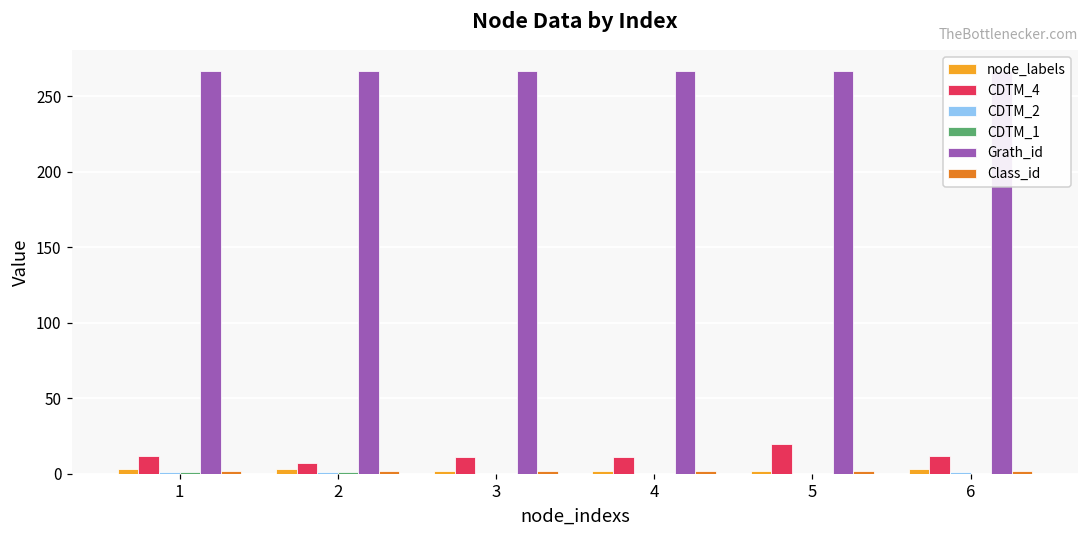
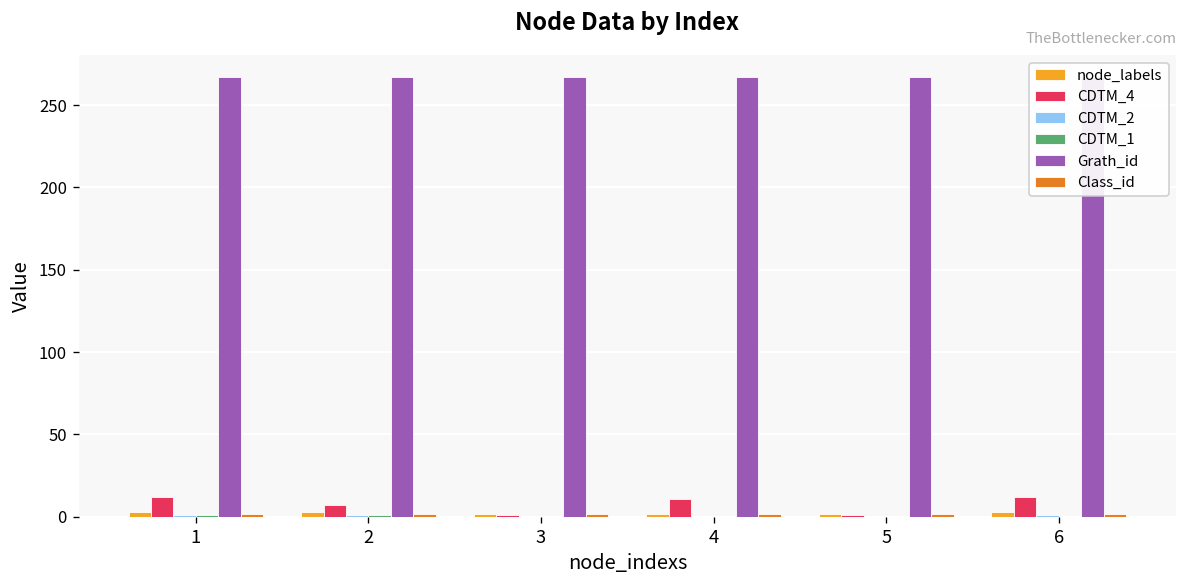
  {
    "CDTM_4": {
      "1": 12,
      "2": 7,
-     "3": 11,
+     "3": 1,
      "4": 11,
-     "5": 20,
+     "5": 1,
      "6": 12
    },
    "CDTM_2": {
      "3": 0,
      "4": 0,
      "5": 0
    },
    "CDTM_1": {
      "3": 0,
      "4": 0,
      "5": 0,
      "6": 0
    },
    "Grath_id": {
      "1": 267,
      "2": 267,
      "3": 267,
      "4": 267,
      "5": 267
    }
  }
